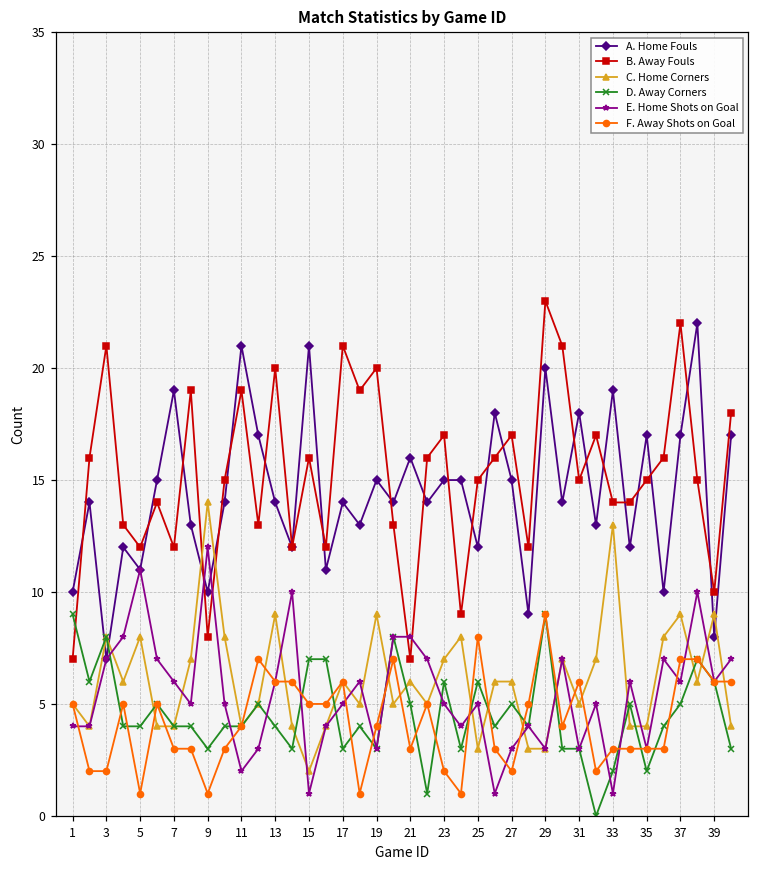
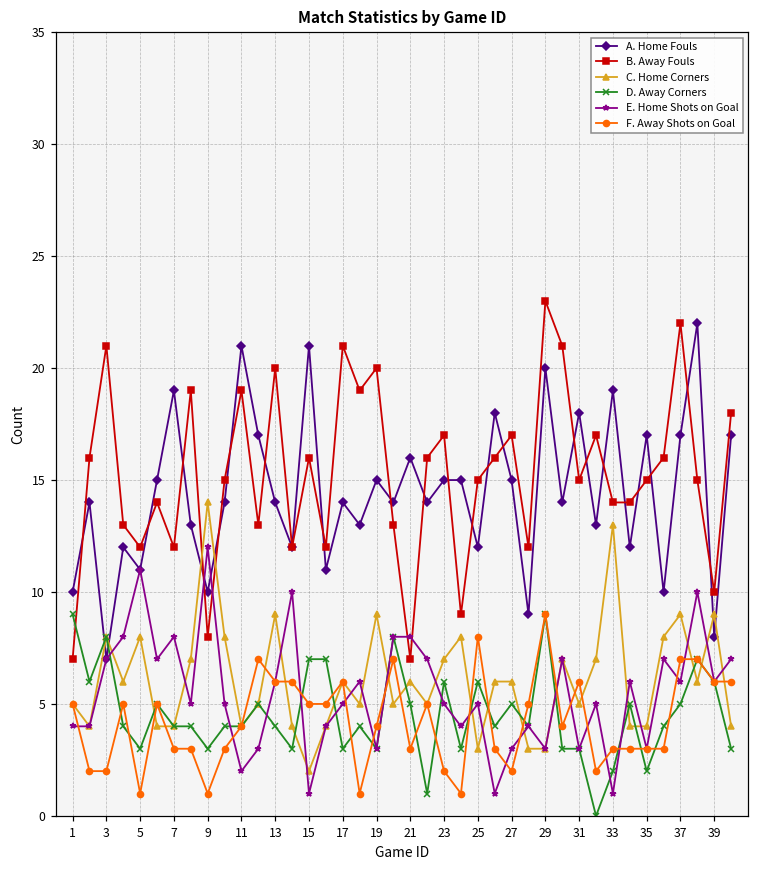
  {
    "A. Home Fouls": {
      "1": 10,
      "7": 19,
      "9": 10,
      "11": 21,
      "13": 14,
      "15": 21,
      "17": 14,
      "19": 15,
      "21": 16,
      "23": 15,
      "25": 12,
      "27": 15,
      "29": 20,
      "31": 18,
      "33": 19,
      "35": 17,
      "37": 17,
      "39": 8
    },
    "B. Away Fouls": {
      "1": 7,
      "3": 21,
      "5": 12,
      "7": 12,
      "9": 8,
      "11": 19,
      "13": 20,
      "15": 16,
      "17": 21,
      "19": 20,
      "21": 7,
      "23": 17,
      "25": 15,
      "27": 17,
      "29": 23,
      "31": 15,
      "33": 14,
      "35": 15,
      "37": 22,
      "39": 10
    },
    "C. Home Corners": {
      "5": 8,
      "9": 14,
      "13": 9,
      "15": 2,
      "19": 9,
      "21": 6,
      "23": 7,
      "25": 3,
      "27": 6,
      "31": 5,
      "33": 13,
      "35": 4,
      "37": 9,
      "39": 9
    },
    "D. Away Corners": {
      "1": 9,
-     "5": 4,
+     "5": 3,
      "9": 3,
      "13": 4,
      "15": 7,
      "17": 3,
      "21": 5,
      "23": 6,
      "25": 6,
      "27": 5,
      "33": 2,
      "35": 2,
      "37": 5
    },
    "E. Home Shots on Goal": {
      "1": 4,
-     "7": 6,
+     "7": 8,
      "9": 12,
      "11": 2,
      "15": 1,
      "17": 5,
      "21": 8,
      "23": 5,
      "25": 5,
      "27": 3,
      "33": 1,
      "37": 6
    },
    "F. Away Shots on Goal": {
      "3": 2,
      "5": 1,
      "7": 3,
      "9": 1,
      "15": 5,
      "19": 4,
      "21": 3,
      "23": 2,
      "25": 8,
      "27": 2,
      "31": 6,
      "33": 3,
      "37": 7
    }
  }
